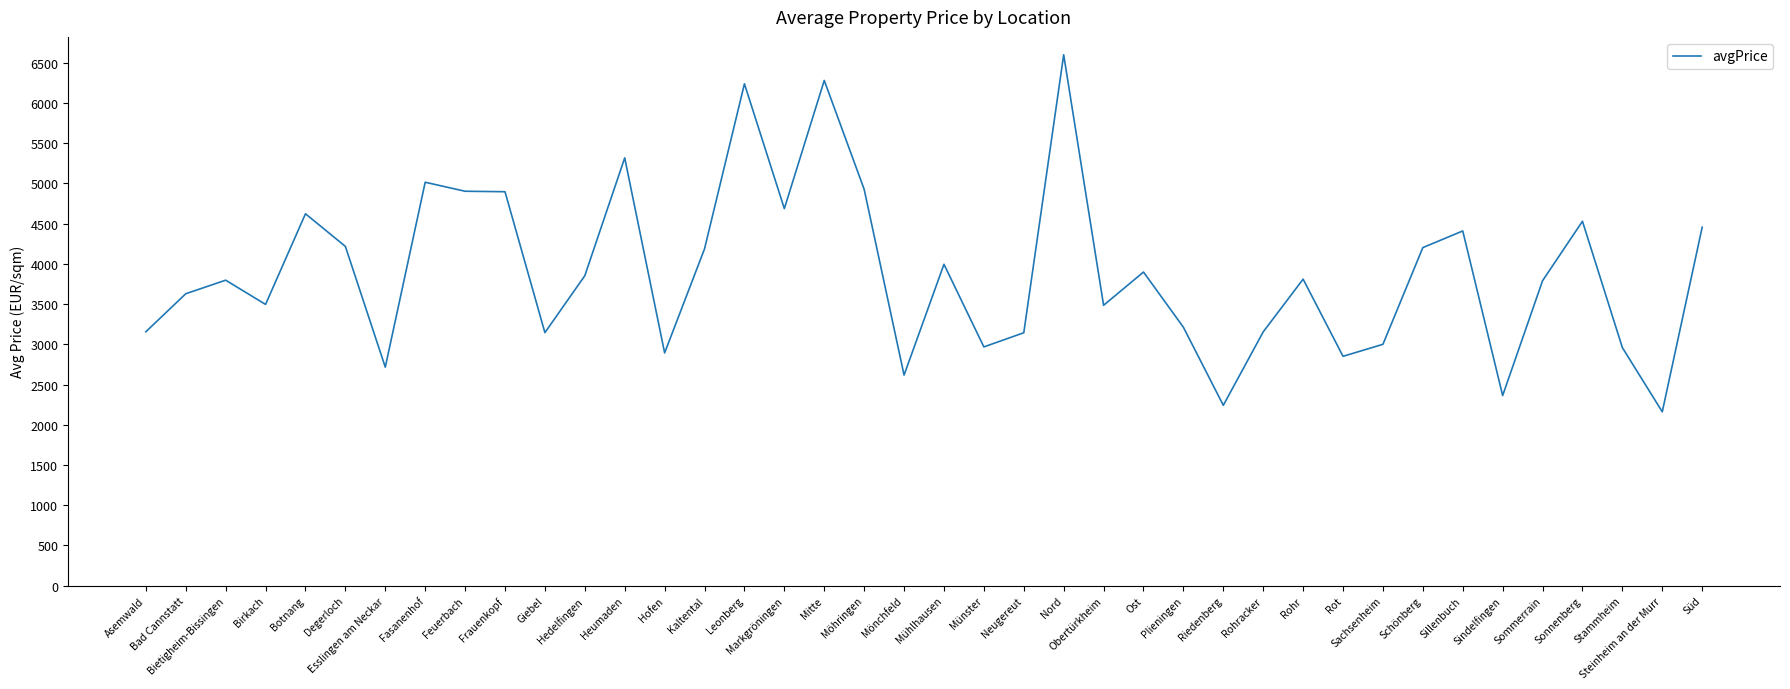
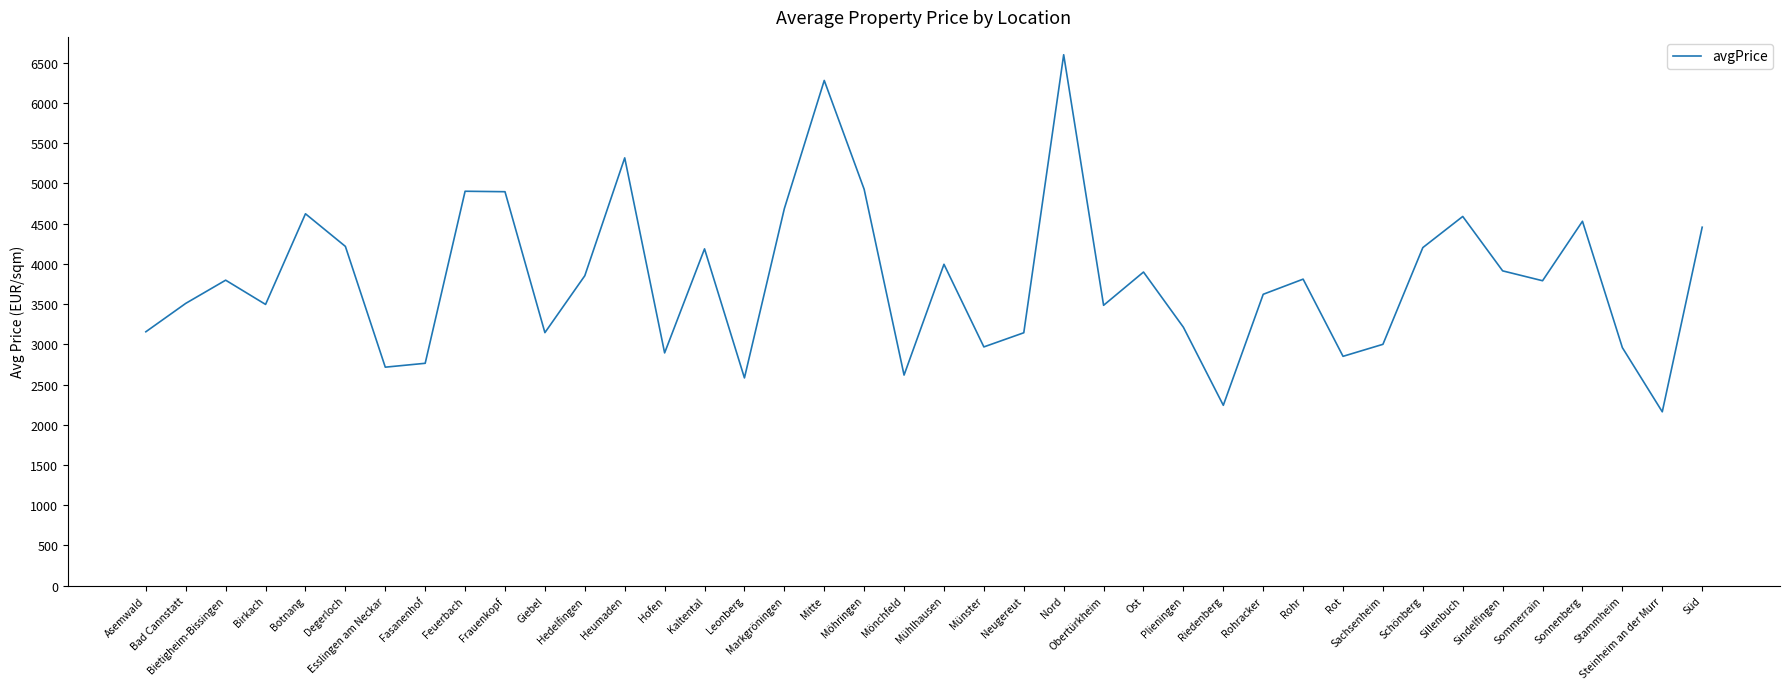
  {
    "Asemwald": 3200,
-   "Bad Cannstatt": 3600,
+   "Bad Cannstatt": 3500,
    "Bietigheim-Bissingen": 3800,
    "Birkach": 3500,
    "Botnang": 4600,
    "Degerloch": 4200,
    "Esslingen am Neckar": 2700,
-   "Fasanenhof": 5000,
+   "Fasanenhof": 2800,
    "Feuerbach": 4900,
    "Frauenkopf": 4900,
    "Giebel": 3100,
    "Hedelfingen": 3900,
    "Heumaden": 5300,
    "Hofen": 2900,
    "Kaltental": 4200,
-   "Leonberg": 6200,
+   "Leonberg": 2600,
    "Markgröningen": 4700,
    "Mitte": 6300,
    "Möhringen": 4900,
    "Mönchfeld": 2600,
    "Mühlhausen": 4000,
    "Münster": 3000,
    "Neugereut": 3100,
    "Nord": 6600,
    "Obertürkheim": 3500,
    "Ost": 3900,
    "Plieningen": 3200,
    "Riedenberg": 2200,
-   "Rohracker": 3200,
+   "Rohracker": 3600,
    "Rohr": 3800,
    "Rot": 2900,
    "Sachsenheim": 3000,
    "Schönberg": 4200,
-   "Sillenbuch": 4400,
-   "Sindelfingen": 2400,
+   "Sillenbuch": 4600,
+   "Sindelfingen": 3900,
    "Sommerrain": 3800,
    "Sonnenberg": 4500,
    "Stammheim": 3000,
    "Steinheim an der Murr": 2200,
    "Süd": 4500
  }
